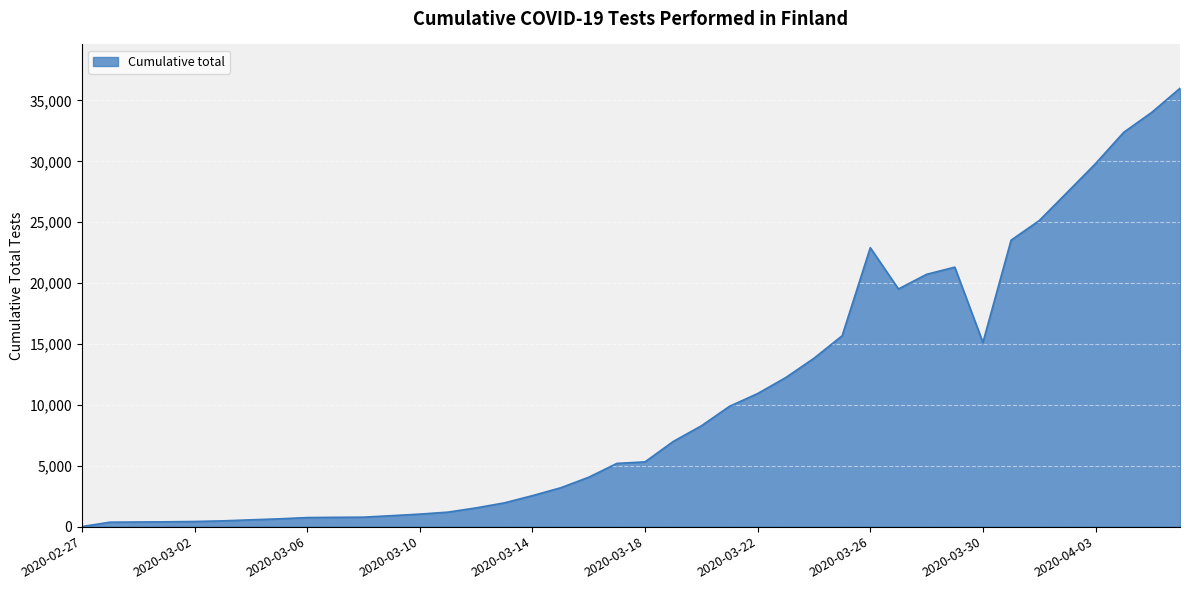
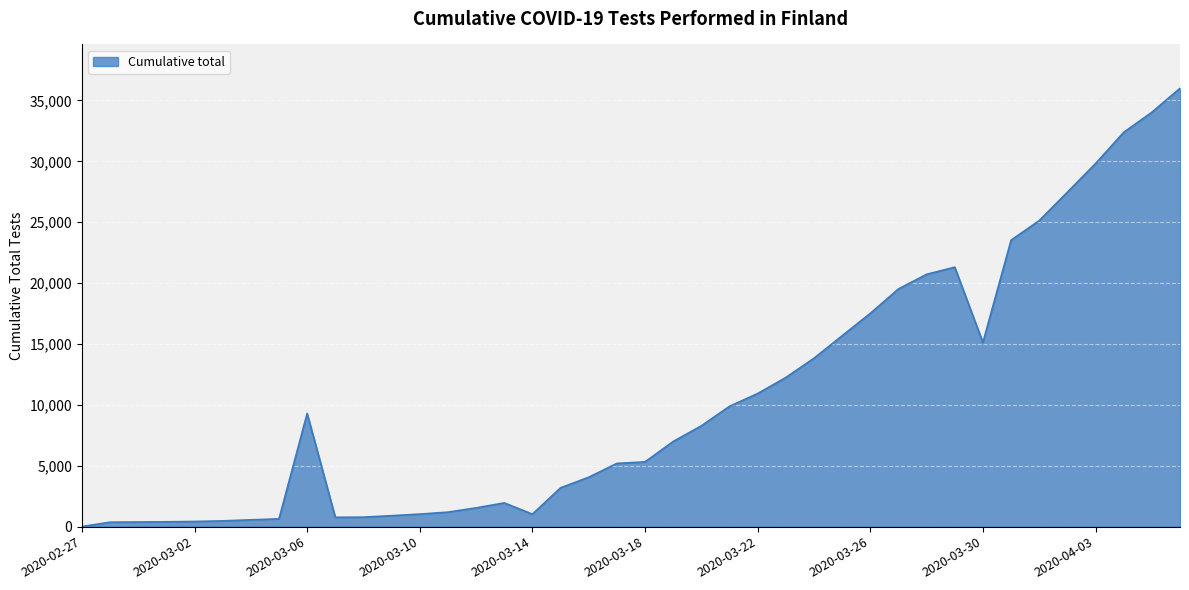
  {
    "2020-02-27": "0",
    "2020-03-02": "400",
-   "2020-03-06": "700",
+   "2020-03-06": "9,300",
    "2020-03-10": "1,000",
-   "2020-03-14": "2,500",
+   "2020-03-14": "1,000",
    "2020-03-18": "5,300",
    "2020-03-22": "10,900",
-   "2020-03-26": "22,900",
+   "2020-03-26": "17,500",
    "2020-03-30": "15,100",
    "2020-04-03": "29,800"
  }
